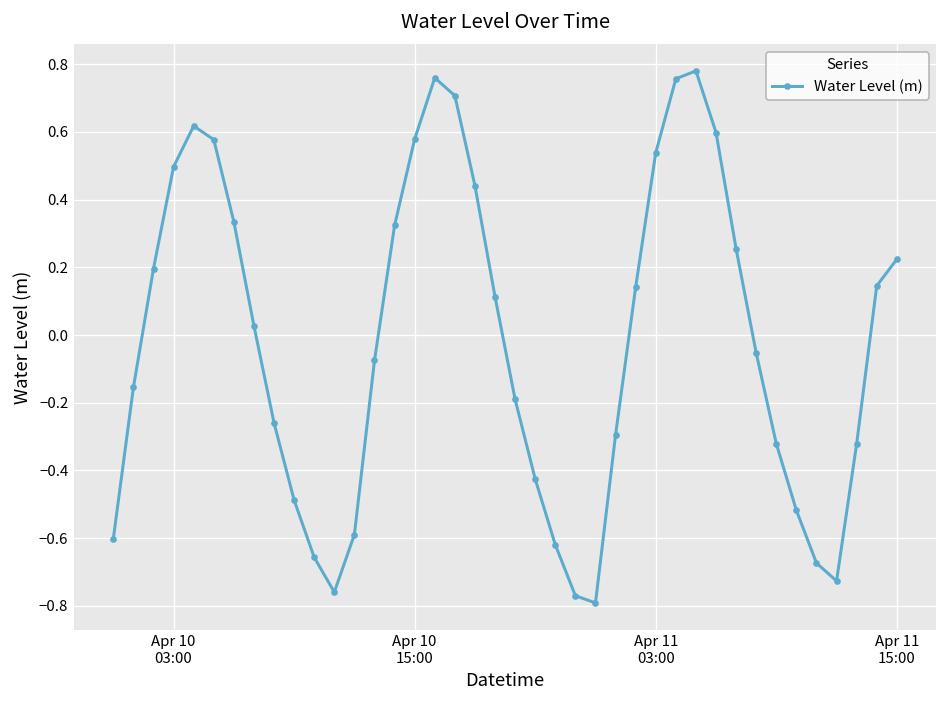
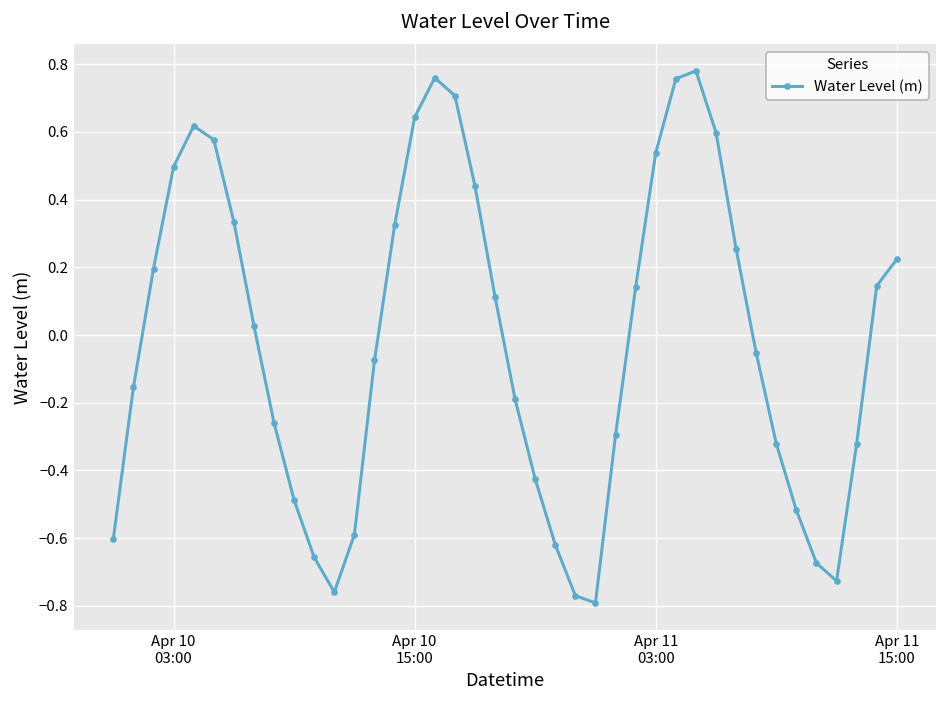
  {
    "Apr 10 03:00": 0.50,
-   "Apr 10 15:00": 0.58,
+   "Apr 10 15:00": 0.64,
    "Apr 11 03:00": 0.54,
    "Apr 11 15:00": 0.22
  }
